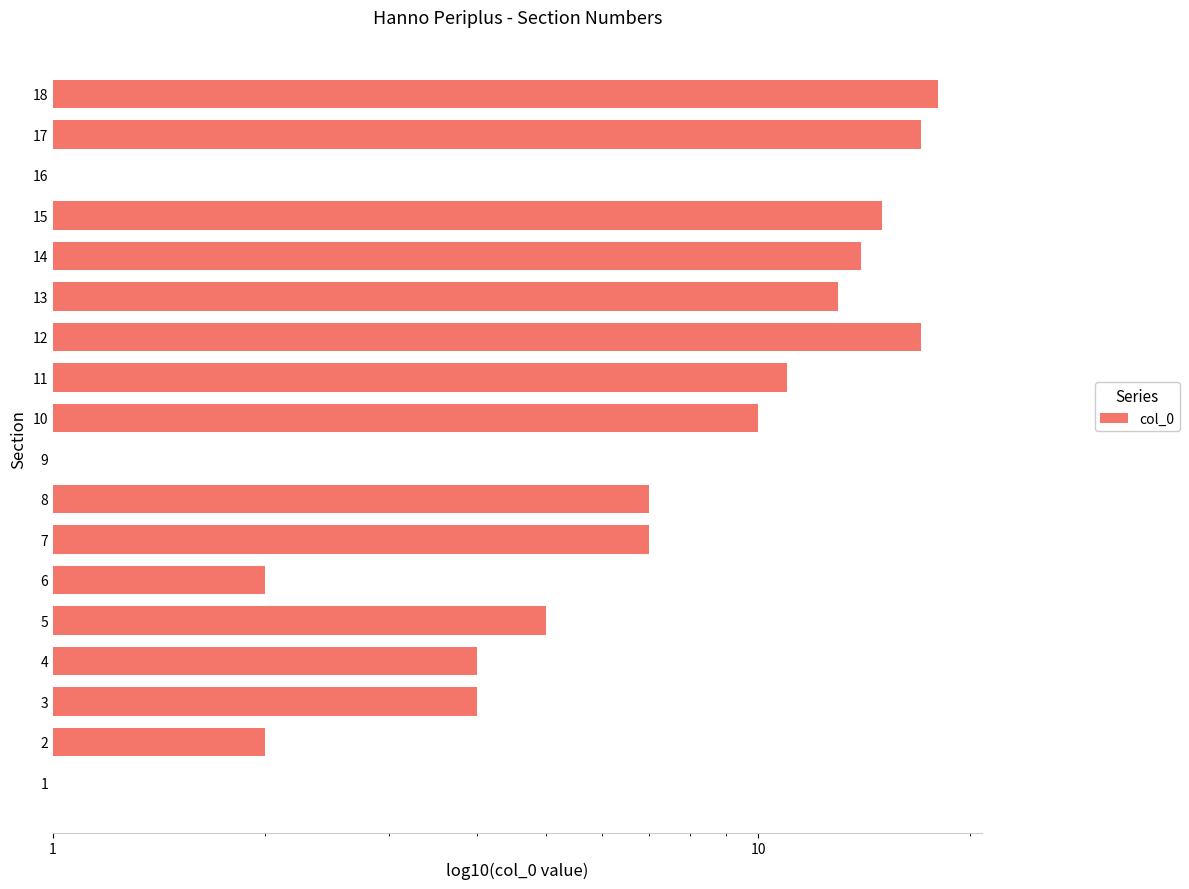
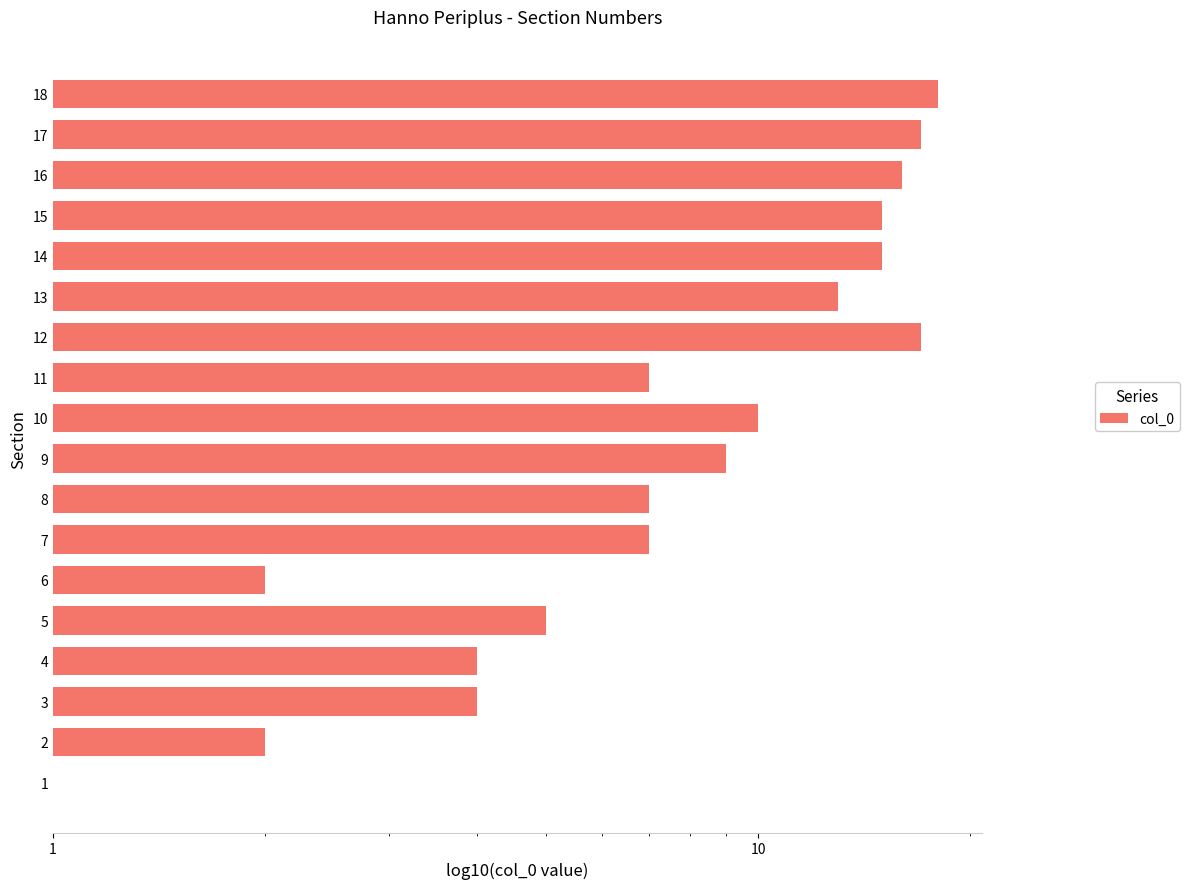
  {
    "18": 18,
    "17": 17,
-   "16": 1,
+   "16": 16,
    "15": 15,
-   "14": 14,
+   "14": 15,
    "13": 13,
    "12": 17,
-   "11": 11,
+   "11": 7,
    "10": 10,
-   "9": 1,
+   "9": 9,
    "8": 7,
    "7": 7,
    "6": 2,
    "5": 5,
    "4": 4,
    "3": 4,
    "2": 2,
    "1": 1
  }
